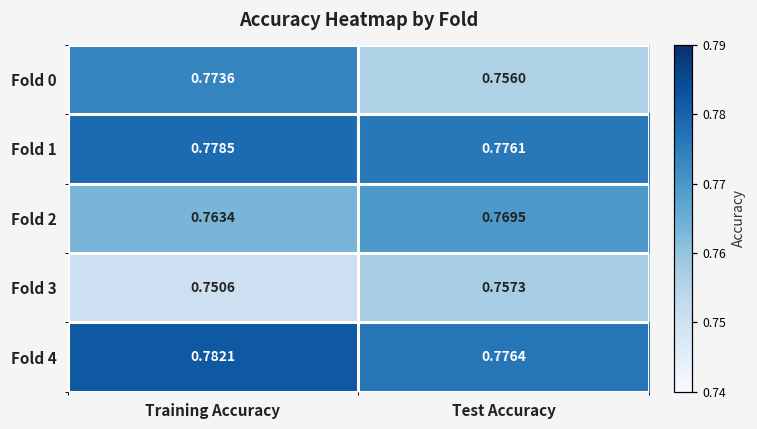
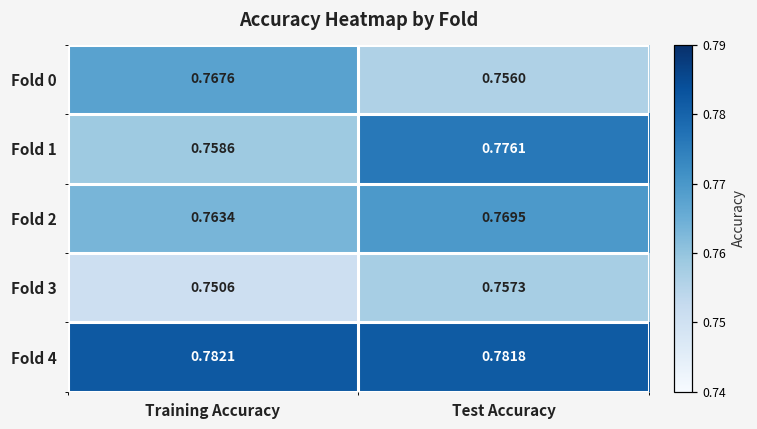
  {
    "Fold 0": {
-     "Training Accuracy": 0.7736,
+     "Training Accuracy": 0.7676,
      "Test Accuracy": 0.7560
    },
    "Fold 1": {
-     "Training Accuracy": 0.7785,
+     "Training Accuracy": 0.7586,
      "Test Accuracy": 0.7761
    },
    "Fold 2": {
      "Training Accuracy": 0.7634,
      "Test Accuracy": 0.7695
    },
    "Fold 3": {
      "Training Accuracy": 0.7506,
      "Test Accuracy": 0.7573
    },
    "Fold 4": {
      "Training Accuracy": 0.7821,
-     "Test Accuracy": 0.7764
+     "Test Accuracy": 0.7818
    }
  }
